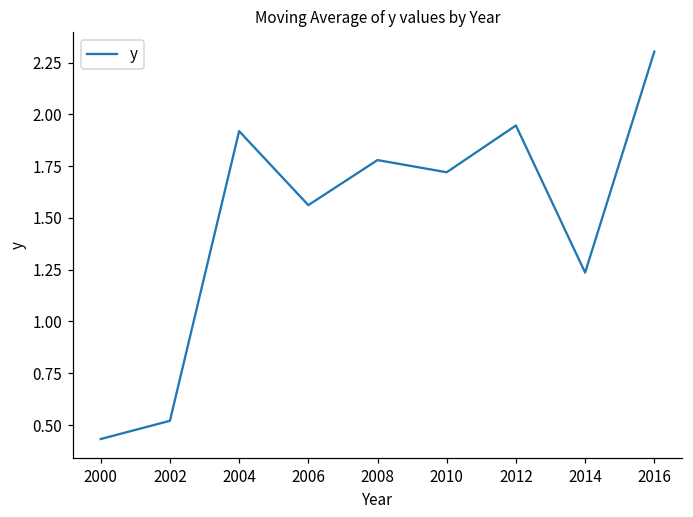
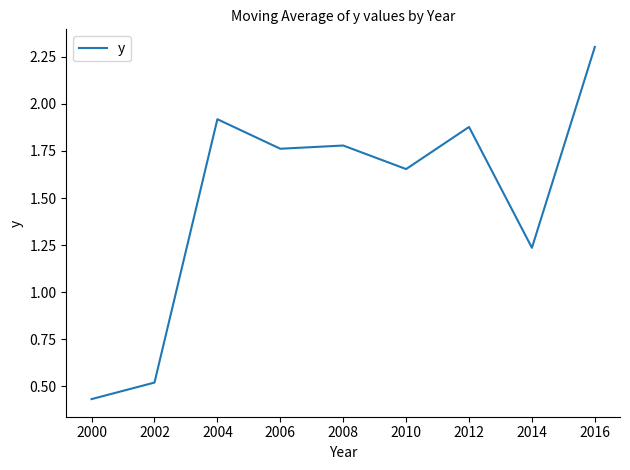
  {
    "2000": 0.43,
    "2002": 0.52,
    "2004": 1.92,
-   "2006": 1.56,
+   "2006": 1.76,
    "2008": 1.78,
-   "2010": 1.72,
-   "2012": 1.95,
+   "2010": 1.65,
+   "2012": 1.88,
    "2014": 1.24,
    "2016": 2.30
  }
